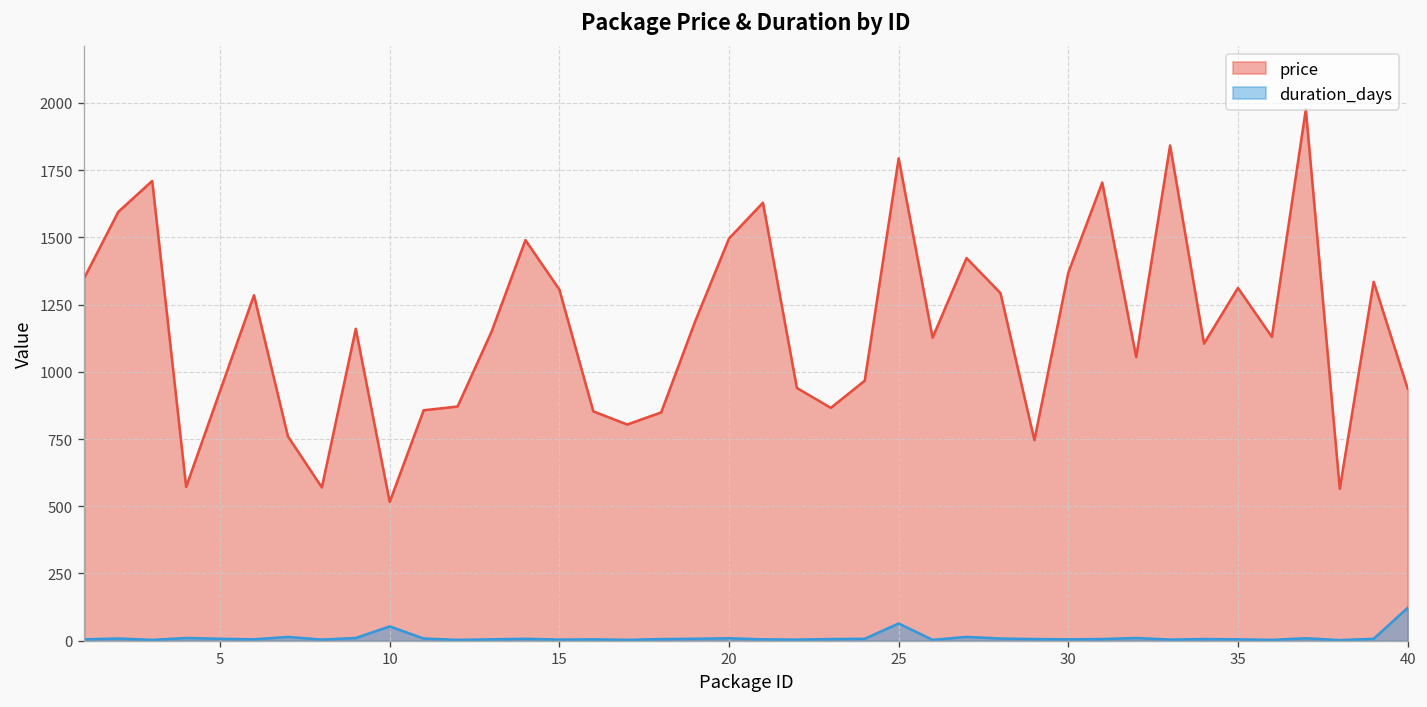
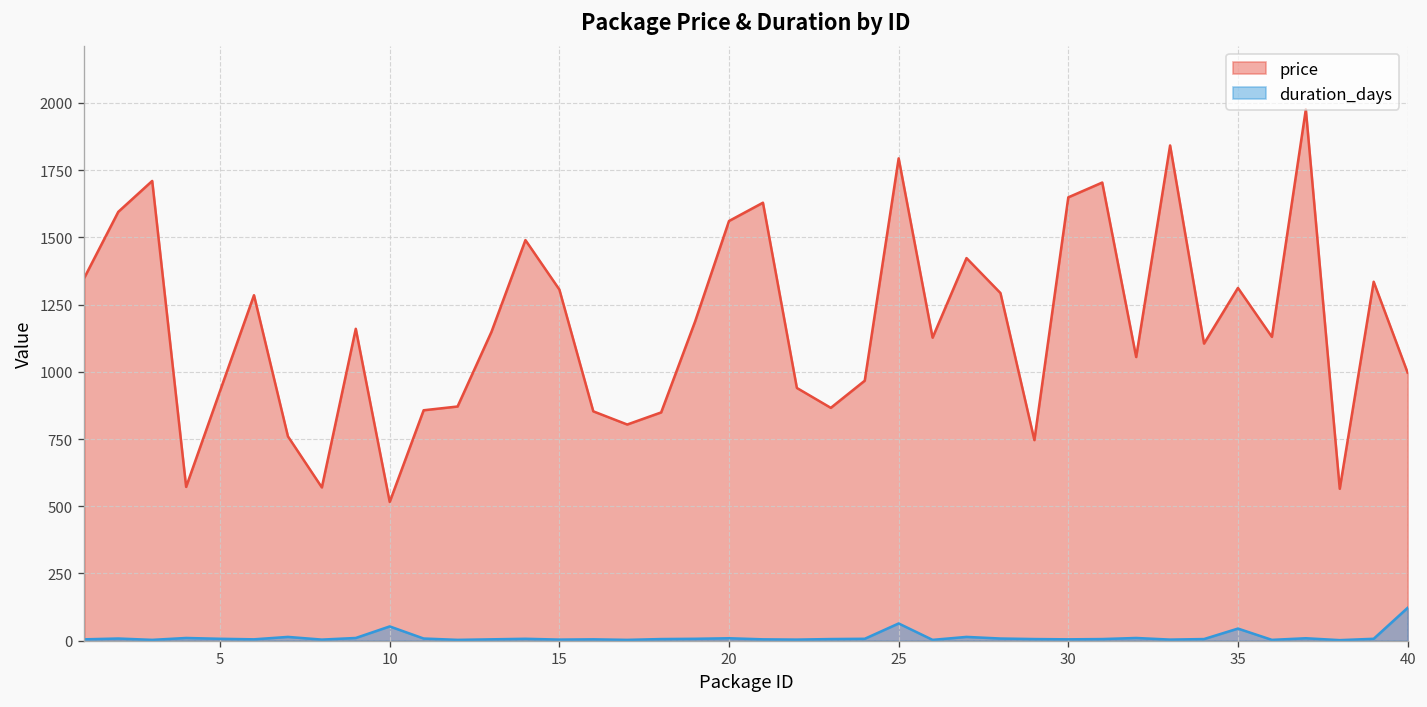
  {
    "price": {
      "5": 930,
      "10": 520,
      "15": 1310,
-     "20": 1500,
+     "20": 1560,
      "25": 1790,
-     "30": 1370,
+     "30": 1650,
      "35": 1310,
-     "40": 940
+     "40": 1000
    },
    "duration_days": {
      "5": 10,
      "10": 50,
      "15": 0,
      "20": 10,
      "25": 60,
      "30": 10,
-     "35": 10,
+     "35": 50,
      "40": 120
    }
  }
